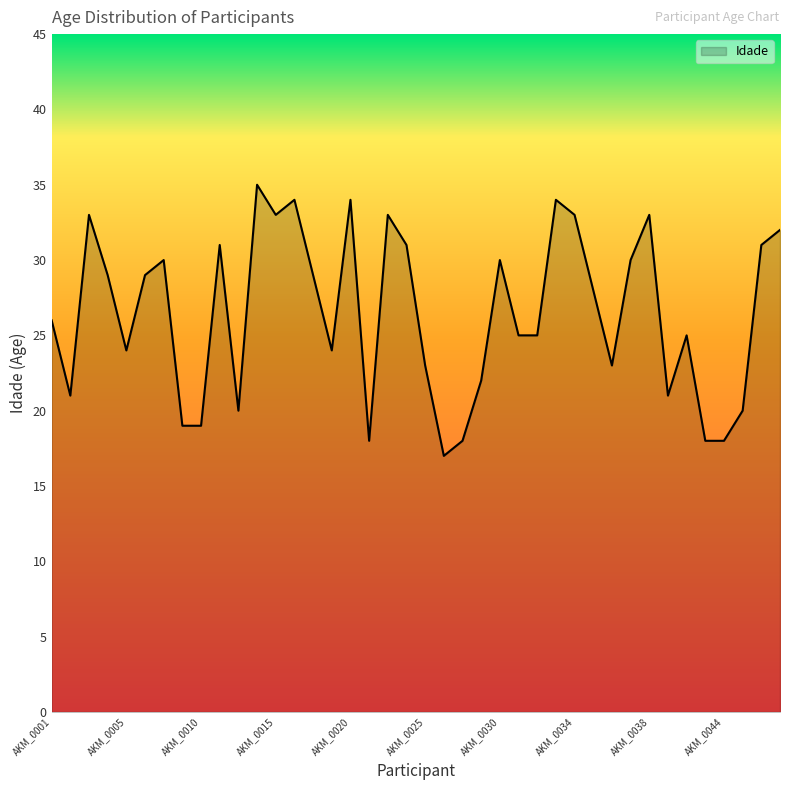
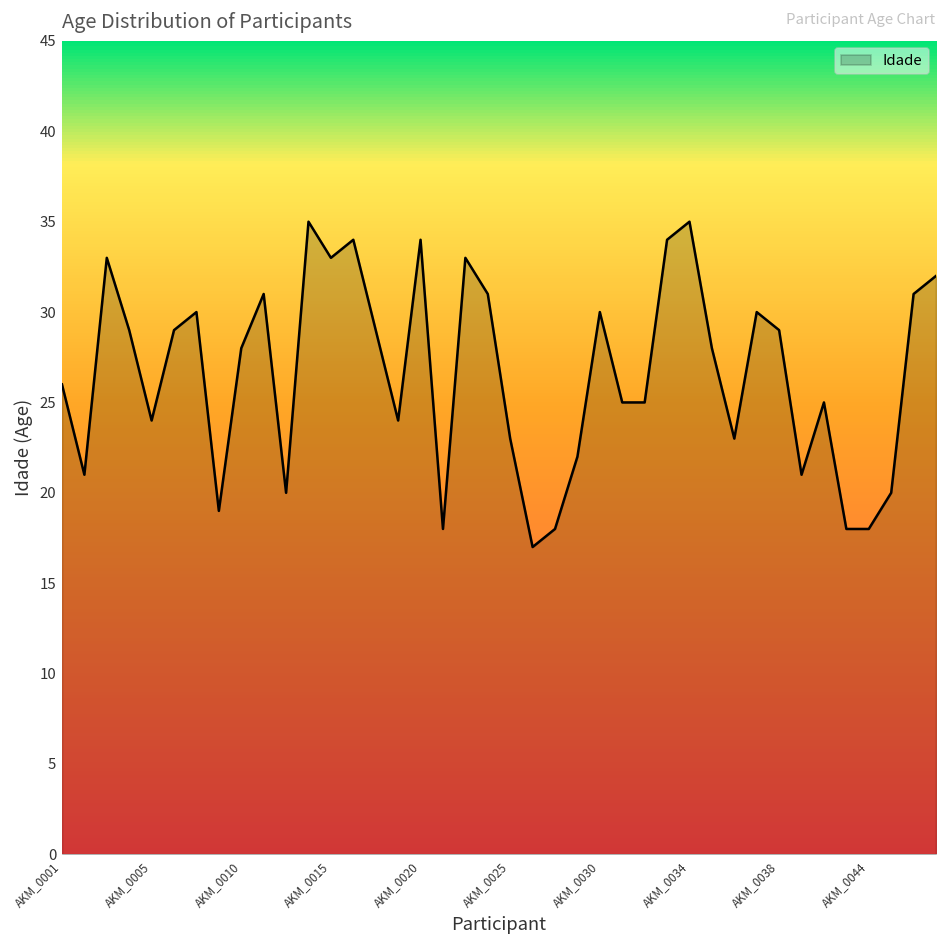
  {
    "AKM_0001": 26,
    "AKM_0005": 24,
-   "AKM_0010": 19,
+   "AKM_0010": 28,
    "AKM_0015": 33,
    "AKM_0020": 34,
    "AKM_0025": 23,
    "AKM_0030": 30,
-   "AKM_0034": 33,
-   "AKM_0038": 33,
+   "AKM_0034": 35,
+   "AKM_0038": 29,
    "AKM_0044": 18
  }
